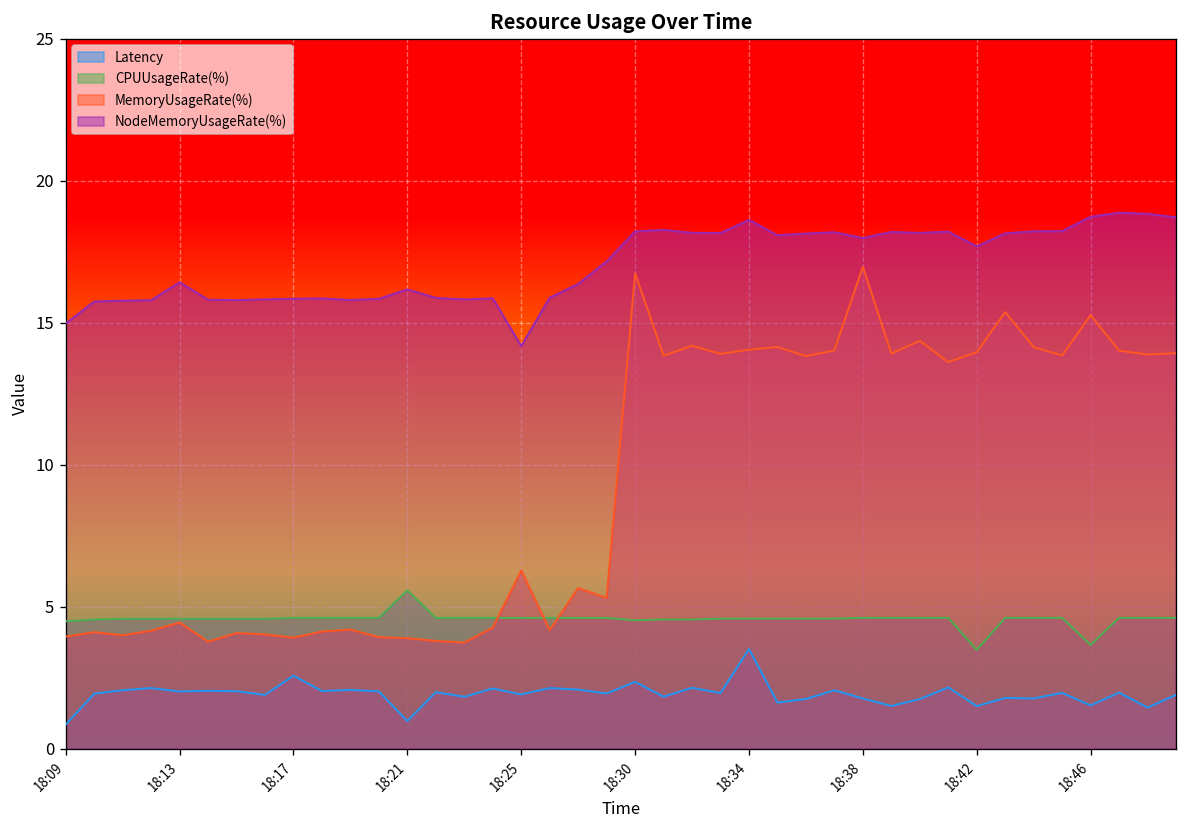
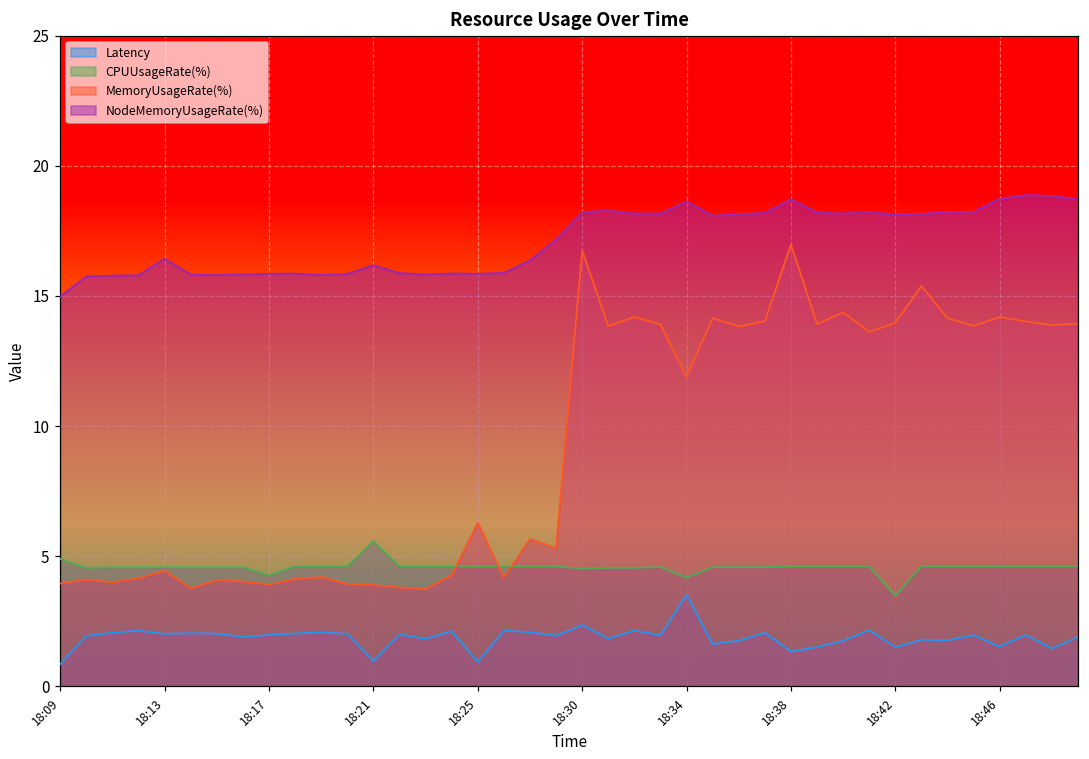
  {
    "Latency": {
      "18:09": 0.9,
      "18:13": 2.0,
-     "18:17": 2.6,
+     "18:17": 2.0,
      "18:21": 1.0,
-     "18:25": 1.9,
+     "18:25": 0.9,
      "18:30": 2.4,
      "18:34": 3.5,
-     "18:38": 1.8,
+     "18:38": 1.3,
      "18:42": 1.5,
      "18:46": 1.5
    },
    "CPUUsageRate(%)": {
-     "18:09": 4.5,
+     "18:09": 4.9,
      "18:13": 4.6,
-     "18:17": 4.6,
+     "18:17": 4.3,
      "18:21": 5.6,
      "18:25": 4.6,
      "18:30": 4.5,
-     "18:34": 4.6,
+     "18:34": 4.2,
      "18:38": 4.6,
      "18:42": 3.5,
-     "18:46": 3.7
+     "18:46": 4.6
    },
    "MemoryUsageRate(%)": {
      "18:09": 3.9,
      "18:13": 4.4,
      "18:17": 3.9,
      "18:21": 3.9,
      "18:25": 6.3,
      "18:30": 16.7,
-     "18:34": 14.0,
+     "18:34": 11.9,
      "18:38": 17.0,
      "18:42": 14.0,
-     "18:46": 15.3
+     "18:46": 14.2
    },
    "NodeMemoryUsageRate(%)": {
      "18:09": 15.0,
      "18:13": 16.4,
      "18:17": 15.8,
      "18:21": 16.2,
-     "18:25": 14.2,
+     "18:25": 15.8,
      "18:30": 18.2,
      "18:34": 18.6,
-     "18:38": 18.0,
-     "18:42": 17.7,
+     "18:38": 18.7,
+     "18:42": 18.1,
      "18:46": 18.7
    }
  }
